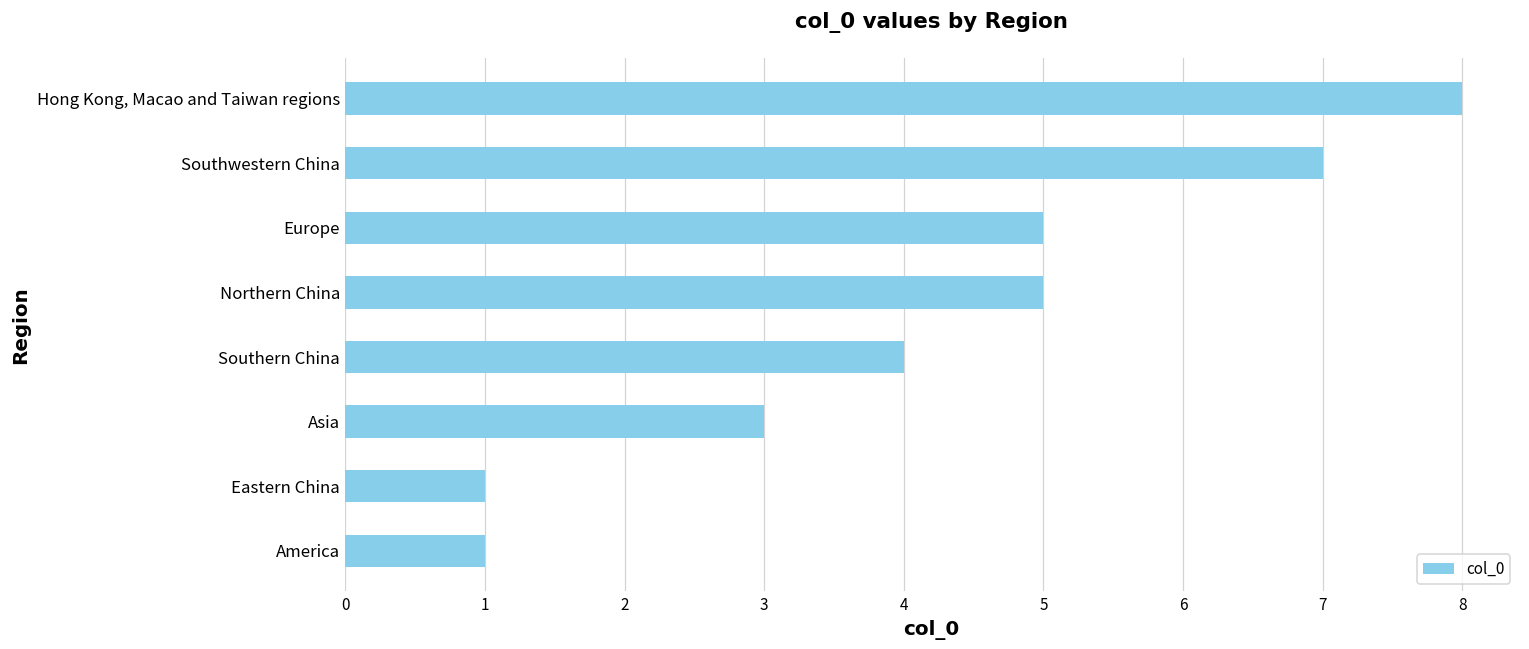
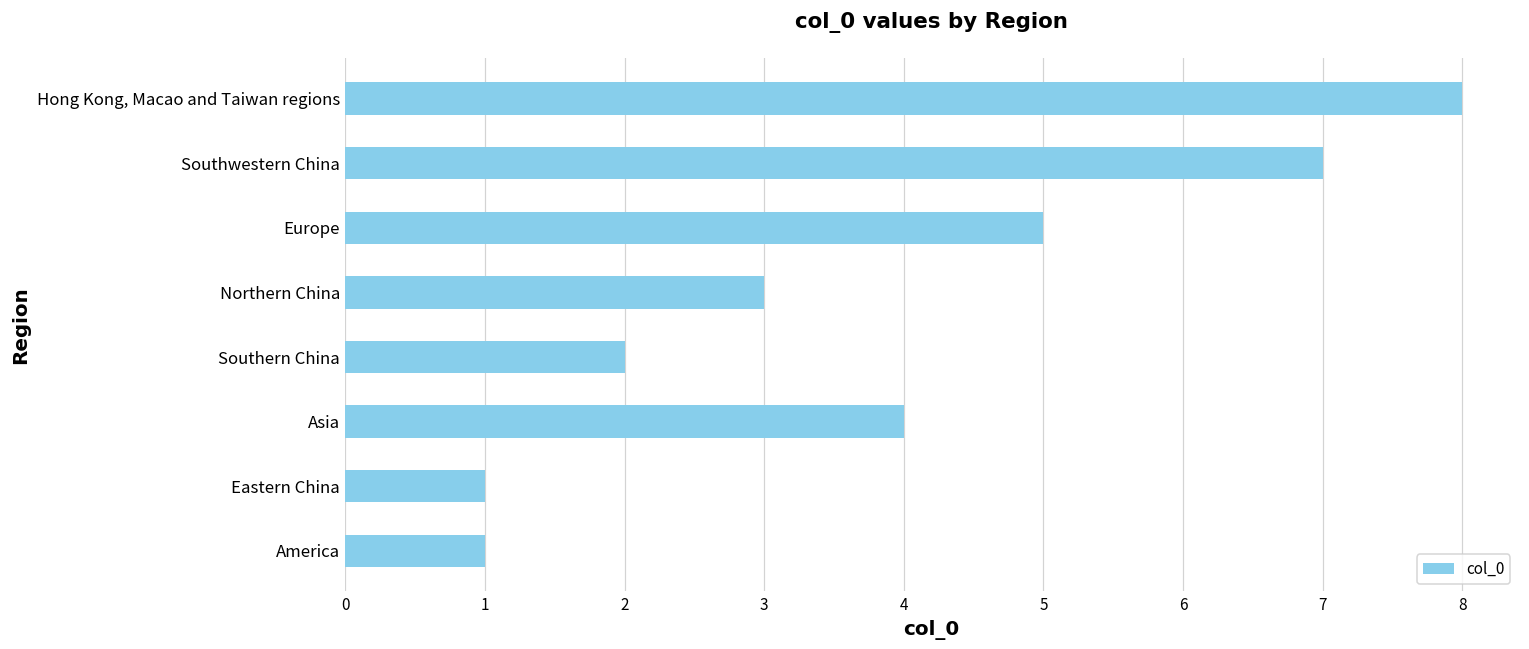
  {
    "Hong Kong, Macao and Taiwan regions": 8,
    "Southwestern China": 7,
    "Europe": 5,
-   "Northern China": 5,
-   "Southern China": 4,
-   "Asia": 3,
+   "Northern China": 3,
+   "Southern China": 2,
+   "Asia": 4,
    "Eastern China": 1,
    "America": 1
  }
